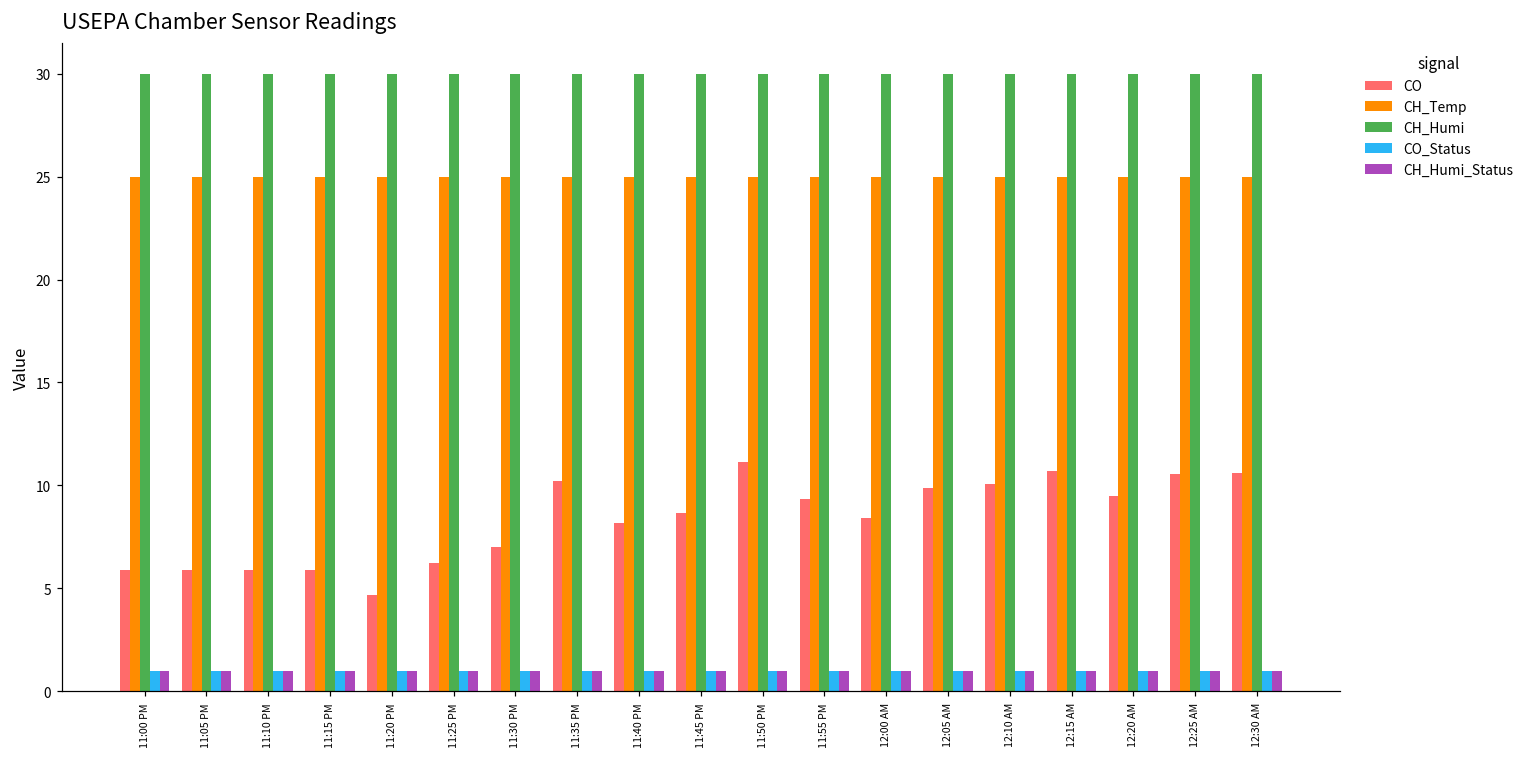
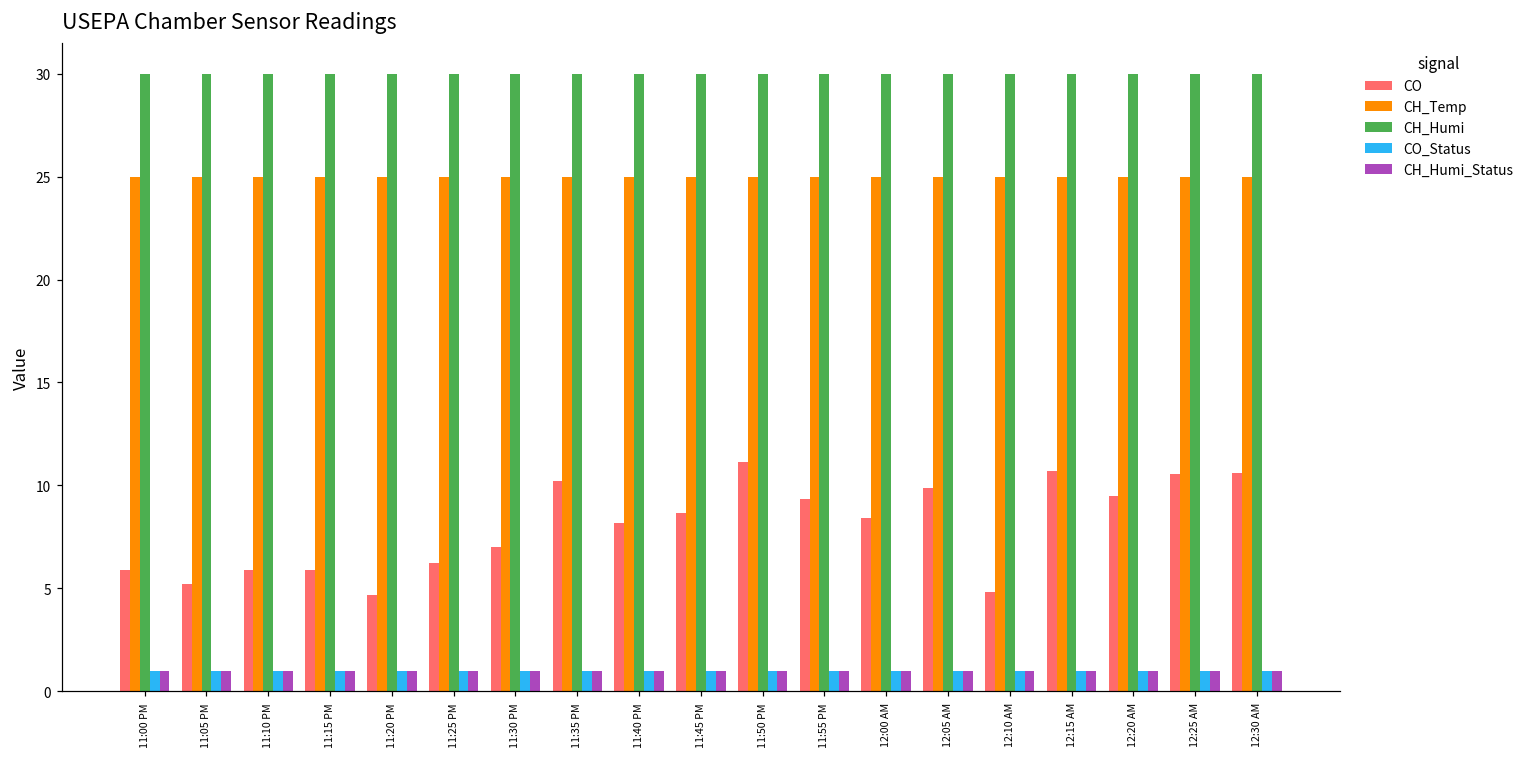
  {
    "CO": {
      "11:00 PM": 5.9,
-     "11:05 PM": 5.9,
+     "11:05 PM": 5.2,
      "11:10 PM": 5.9,
      "11:15 PM": 5.9,
      "11:20 PM": 4.7,
      "11:25 PM": 6.2,
      "11:30 PM": 7.0,
      "11:35 PM": 10.2,
      "11:40 PM": 8.2,
      "11:45 PM": 8.7,
      "11:50 PM": 11.1,
      "11:55 PM": 9.4,
      "12:00 AM": 8.4,
      "12:05 AM": 9.9,
-     "12:10 AM": 10.1,
+     "12:10 AM": 4.8,
      "12:15 AM": 10.7,
      "12:20 AM": 9.5,
      "12:25 AM": 10.5,
      "12:30 AM": 10.6
    },
    "CH_Temp": {
      "11:00 PM": 25.0,
      "11:05 PM": 25.0,
      "11:10 PM": 25.0,
      "11:15 PM": 25.0,
      "11:20 PM": 25.0,
      "11:25 PM": 25.0,
      "11:30 PM": 25.0,
      "11:35 PM": 25.0,
      "11:40 PM": 25.0,
      "11:45 PM": 25.0,
      "11:50 PM": 25.0,
      "11:55 PM": 25.0,
      "12:00 AM": 25.0,
      "12:05 AM": 25.0,
      "12:10 AM": 25.0,
      "12:15 AM": 25.0,
      "12:20 AM": 25.0,
      "12:25 AM": 25.0,
      "12:30 AM": 25.0
    },
    "CH_Humi": {
      "11:00 PM": 30.0,
      "11:05 PM": 30.0,
      "11:10 PM": 30.0,
      "11:15 PM": 30.0,
      "11:20 PM": 30.0,
      "11:25 PM": 30.0,
      "11:30 PM": 30.0,
      "11:35 PM": 30.0,
      "11:40 PM": 30.0,
      "11:45 PM": 30.0,
      "11:50 PM": 30.0,
      "11:55 PM": 30.0,
      "12:00 AM": 30.0,
      "12:05 AM": 30.0,
      "12:10 AM": 30.0,
      "12:15 AM": 30.0,
      "12:20 AM": 30.0,
      "12:25 AM": 30.0,
      "12:30 AM": 30.0
    },
    "CO_Status": {
      "11:00 PM": 1.0,
      "11:05 PM": 1.0,
      "11:10 PM": 1.0,
      "11:15 PM": 1.0,
      "11:20 PM": 1.0,
      "11:25 PM": 1.0,
      "11:30 PM": 1.0,
      "11:35 PM": 1.0,
      "11:40 PM": 1.0,
      "11:45 PM": 1.0,
      "11:50 PM": 1.0,
      "11:55 PM": 1.0,
      "12:00 AM": 1.0,
      "12:05 AM": 1.0,
      "12:10 AM": 1.0,
      "12:15 AM": 1.0,
      "12:20 AM": 1.0,
      "12:25 AM": 1.0,
      "12:30 AM": 1.0
    },
    "CH_Humi_Status": {
      "11:00 PM": 1.0,
      "11:05 PM": 1.0,
      "11:10 PM": 1.0,
      "11:15 PM": 1.0,
      "11:20 PM": 1.0,
      "11:25 PM": 1.0,
      "11:30 PM": 1.0,
      "11:35 PM": 1.0,
      "11:40 PM": 1.0,
      "11:45 PM": 1.0,
      "11:50 PM": 1.0,
      "11:55 PM": 1.0,
      "12:00 AM": 1.0,
      "12:05 AM": 1.0,
      "12:10 AM": 1.0,
      "12:15 AM": 1.0,
      "12:20 AM": 1.0,
      "12:25 AM": 1.0,
      "12:30 AM": 1.0
    }
  }
